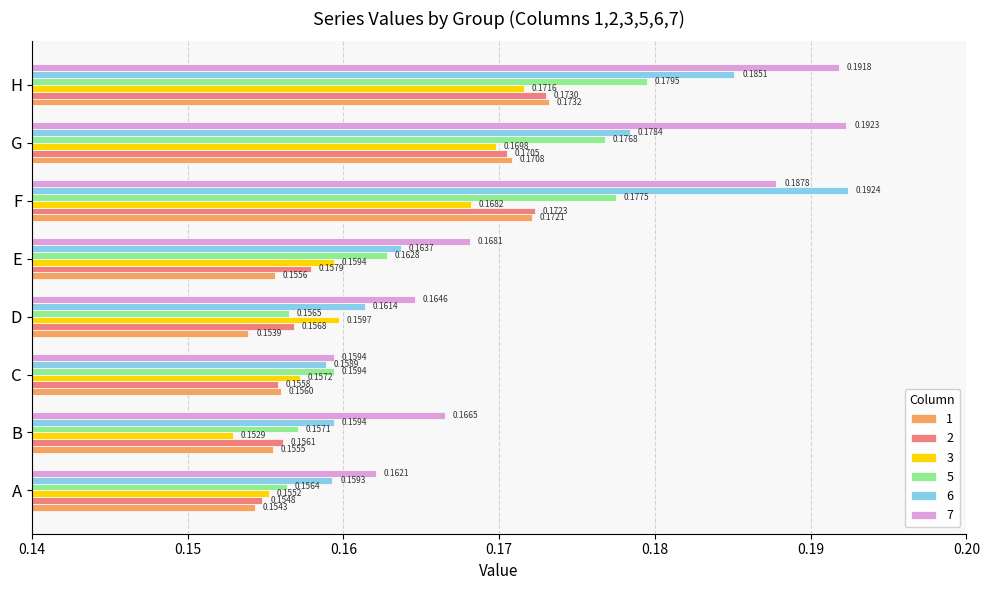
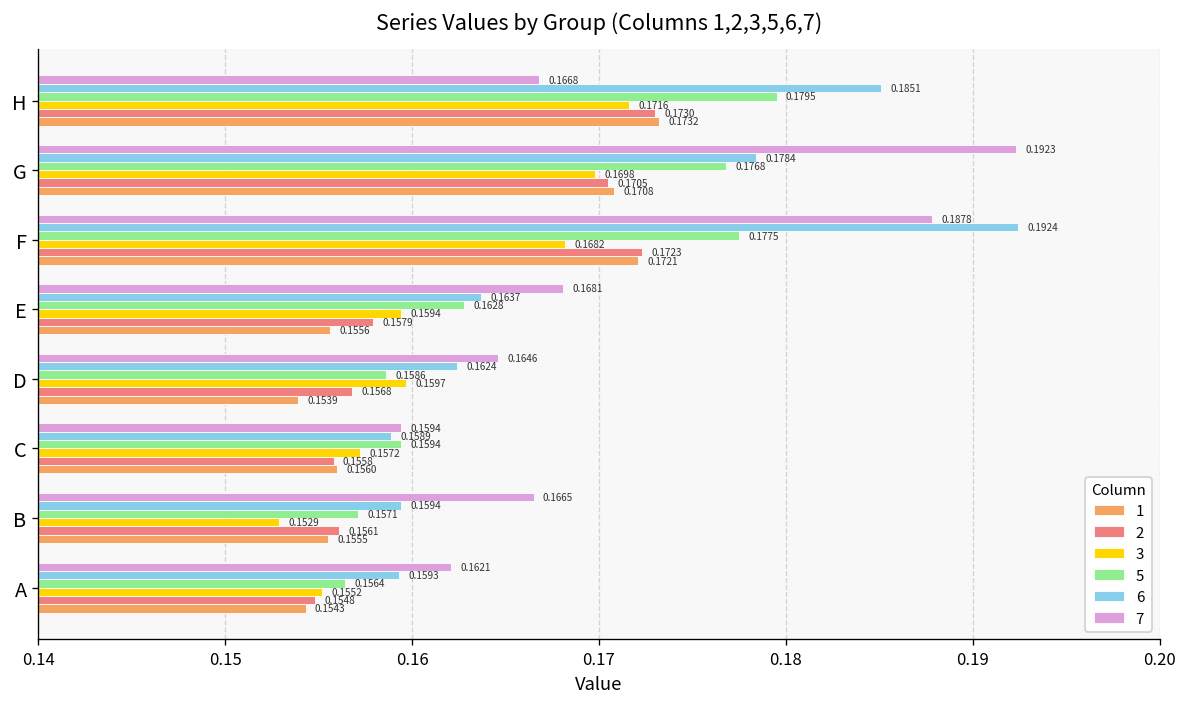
  {
    "3": {
      "H": 0.1716,
      "G": 0.1698,
      "F": 0.1682,
      "E": 0.1594,
      "D": 0.1597,
      "C": 0.1572,
      "B": 0.1529
    },
    "5": {
      "H": 0.1795,
      "G": 0.1768,
      "F": 0.1775,
      "E": 0.1628,
-     "D": 0.1565,
+     "D": 0.1586,
      "B": 0.1571,
      "A": 0.1564
    },
    "6": {
      "H": 0.1851,
      "G": 0.1784,
      "F": 0.1924,
      "E": 0.1637,
-     "D": 0.1614,
+     "D": 0.1624,
      "B": 0.1594,
      "A": 0.1593
    },
    "7": {
-     "H": 0.1918,
+     "H": 0.1668,
      "G": 0.1923,
      "F": 0.1878,
      "E": 0.1681,
      "D": 0.1646,
      "B": 0.1665,
      "A": 0.1621
    }
  }
